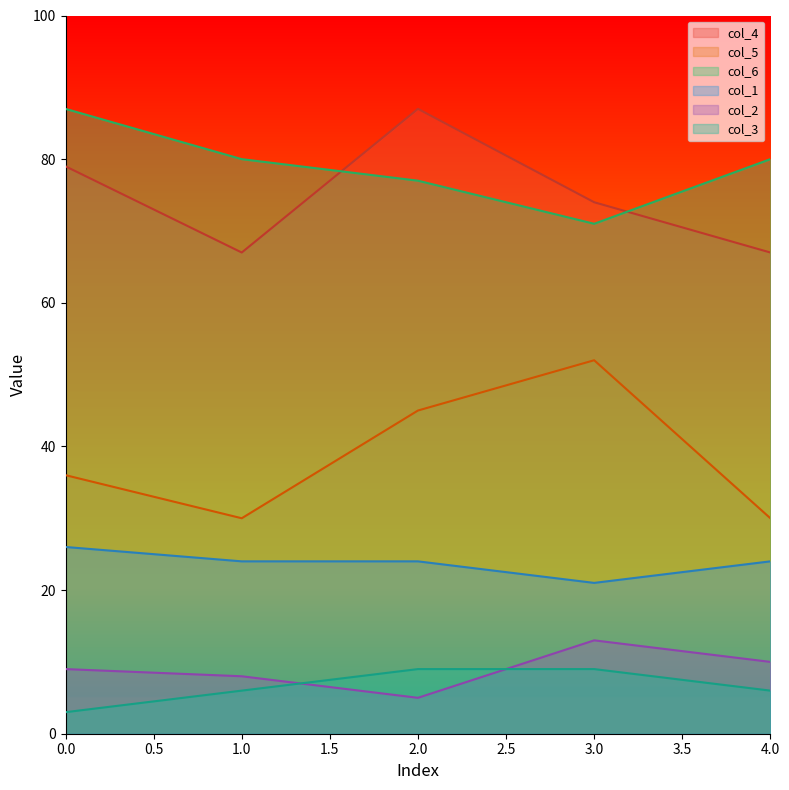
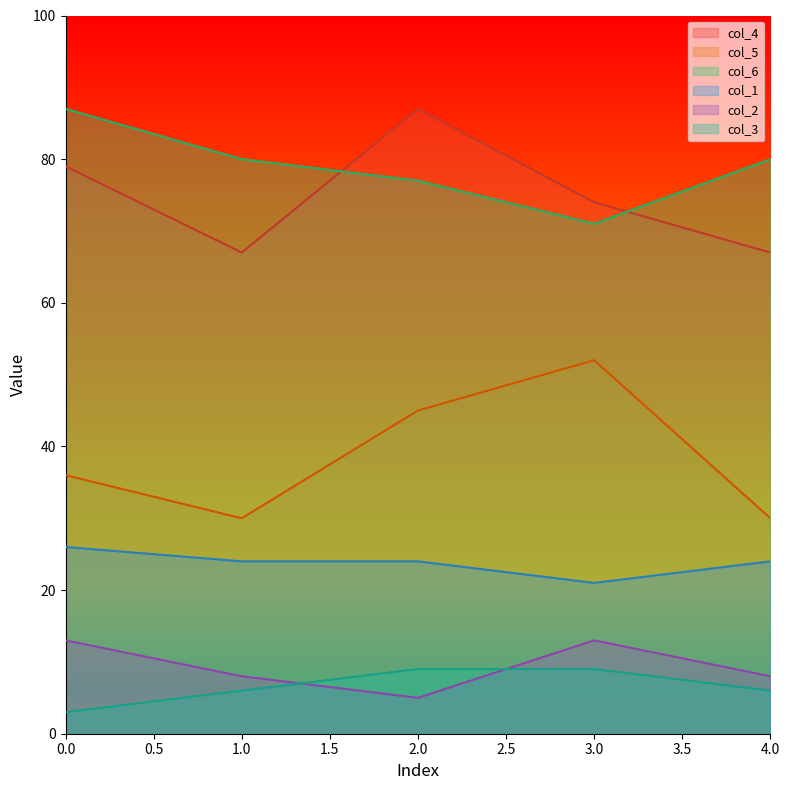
  {
    "col_2": {
-     "0.0": 9,
+     "0.0": 13,
      "1.0": 8,
      "2.0": 5,
      "3.0": 13,
-     "4.0": 10
+     "4.0": 8
    }
  }
